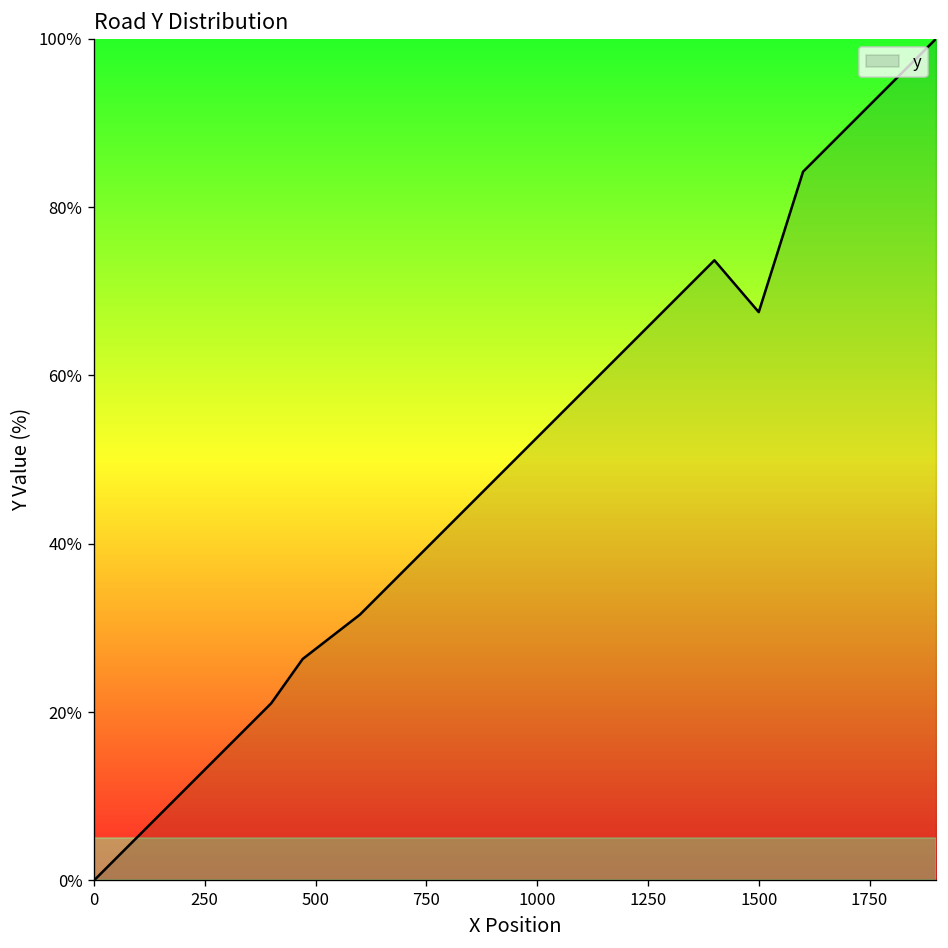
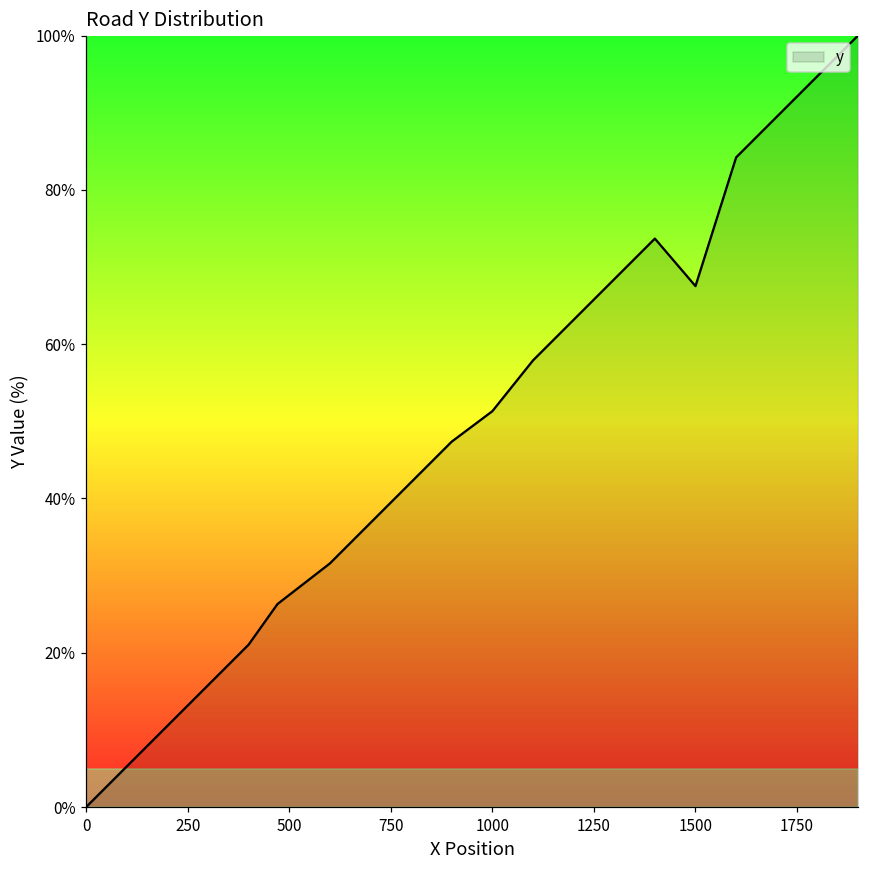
  {
-   "1000": "53%",
+   "1000": "51%",
    "1500": "68%"
  }
